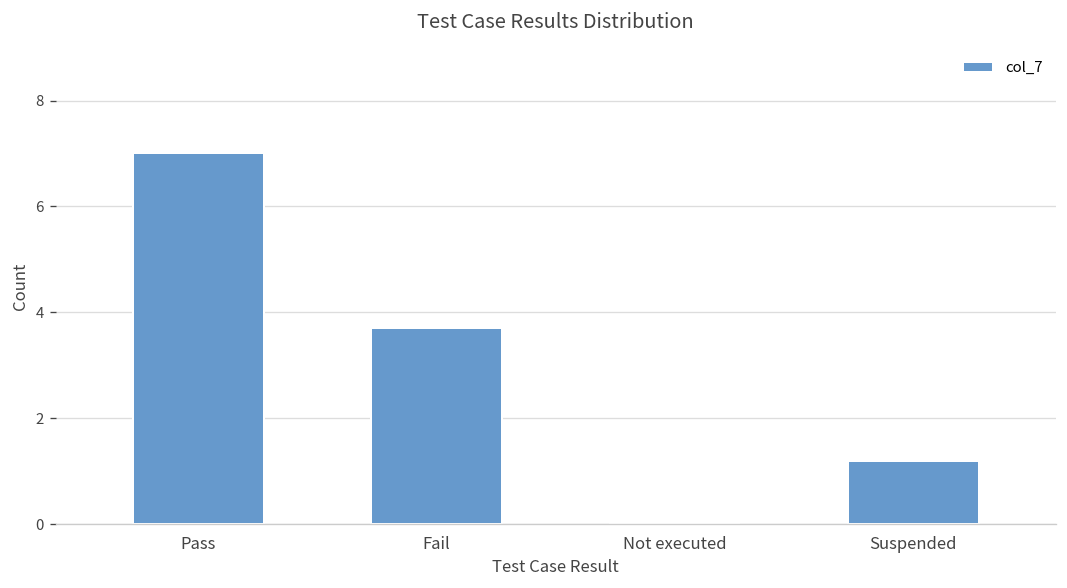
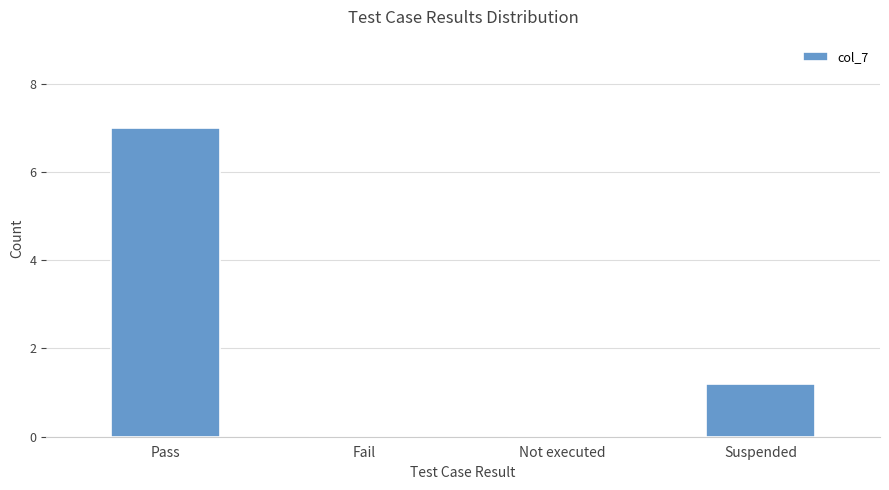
  {
    "Pass": 7.0,
-   "Fail": 3.7,
+   "Fail": 0.0,
    "Not executed": 0.0,
    "Suspended": 1.2
  }
